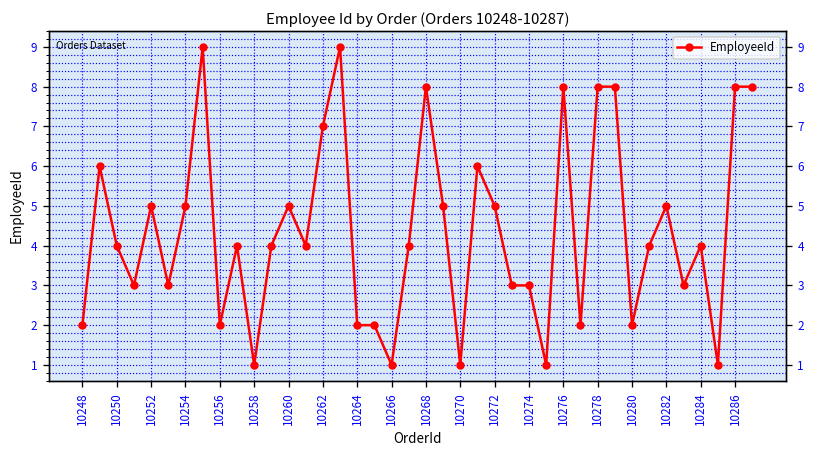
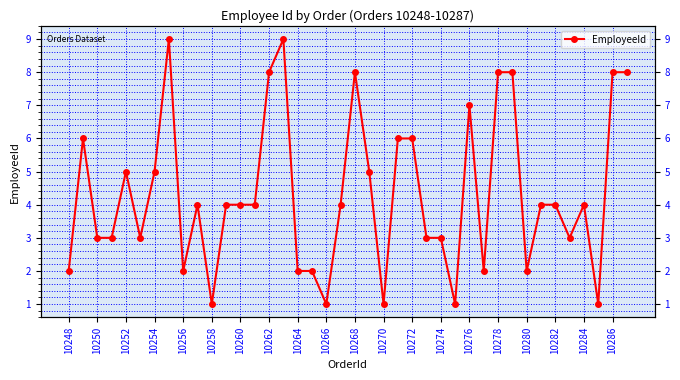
  {
    "10248": 2,
-   "10250": 4,
+   "10250": 3,
    "10252": 5,
    "10254": 5,
    "10256": 2,
    "10258": 1,
-   "10260": 5,
-   "10262": 7,
+   "10260": 4,
+   "10262": 8,
    "10264": 2,
    "10266": 1,
    "10268": 8,
    "10270": 1,
-   "10272": 5,
+   "10272": 6,
    "10274": 3,
-   "10276": 8,
+   "10276": 7,
    "10278": 8,
    "10280": 2,
-   "10282": 5,
+   "10282": 4,
    "10284": 4,
    "10286": 8
  }
